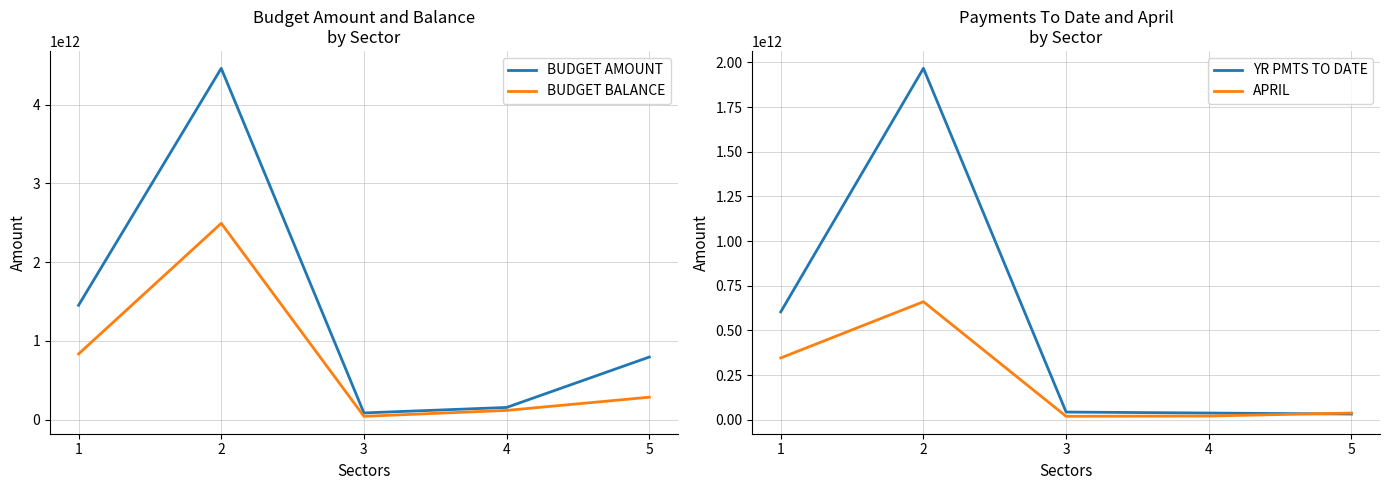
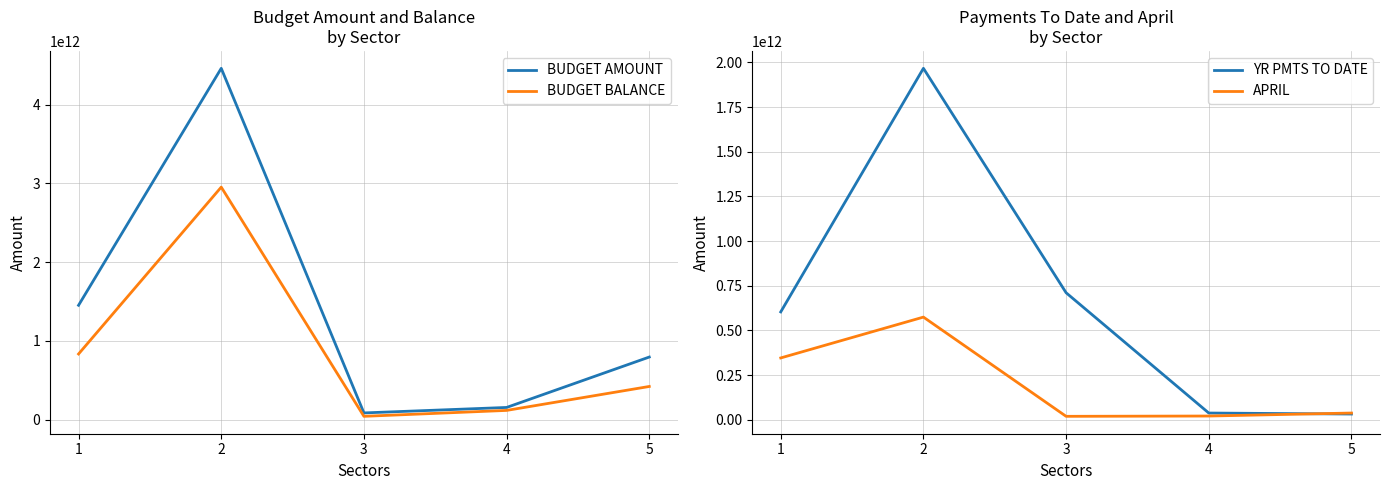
  {
    "Budget Amount and Balance by Sector": {
      "BUDGET AMOUNT": {
        "1": 1500000000000,
        "2": 4500000000000,
        "3": 100000000000,
        "4": 200000000000,
        "5": 800000000000
      },
      "BUDGET BALANCE": {
        "1": 800000000000,
-       "2": 2500000000000,
+       "2": 3000000000000,
        "3": 0,
        "4": 100000000000,
-       "5": 300000000000
+       "5": 400000000000
      }
    },
    "Payments To Date and April by Sector": {
      "YR PMTS TO DATE": {
        "1": 600000000000,
        "2": 1970000000000,
-       "3": 40000000000,
+       "3": 710000000000,
        "4": 40000000000
      },
      "APRIL": {
        "1": 350000000000,
-       "2": 660000000000,
+       "2": 570000000000,
        "3": 20000000000,
        "4": 20000000000
      }
    }
  }
